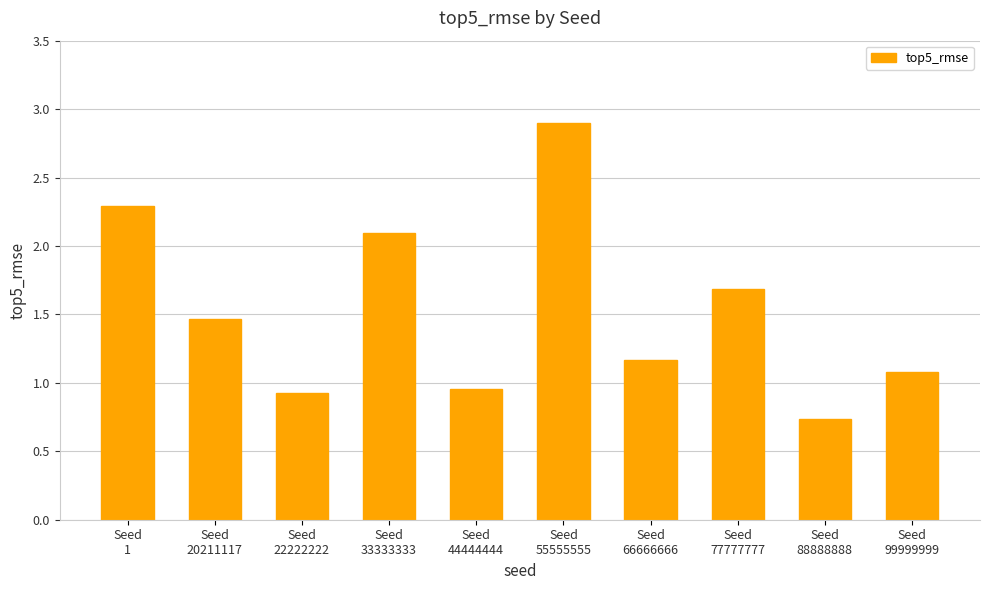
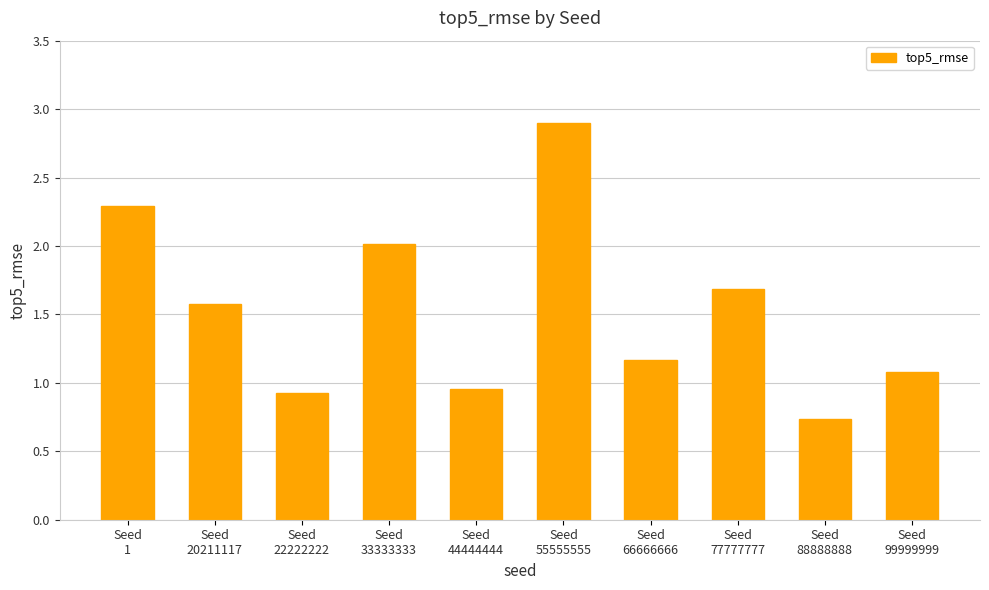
  {
    "Seed 1": 2.29,
-   "Seed 20211117": 1.47,
+   "Seed 20211117": 1.58,
    "Seed 22222222": 0.92,
-   "Seed 33333333": 2.09,
+   "Seed 33333333": 2.02,
    "Seed 44444444": 0.95,
    "Seed 55555555": 2.90,
    "Seed 66666666": 1.17,
    "Seed 77777777": 1.68,
    "Seed 88888888": 0.74,
    "Seed 99999999": 1.08
  }
